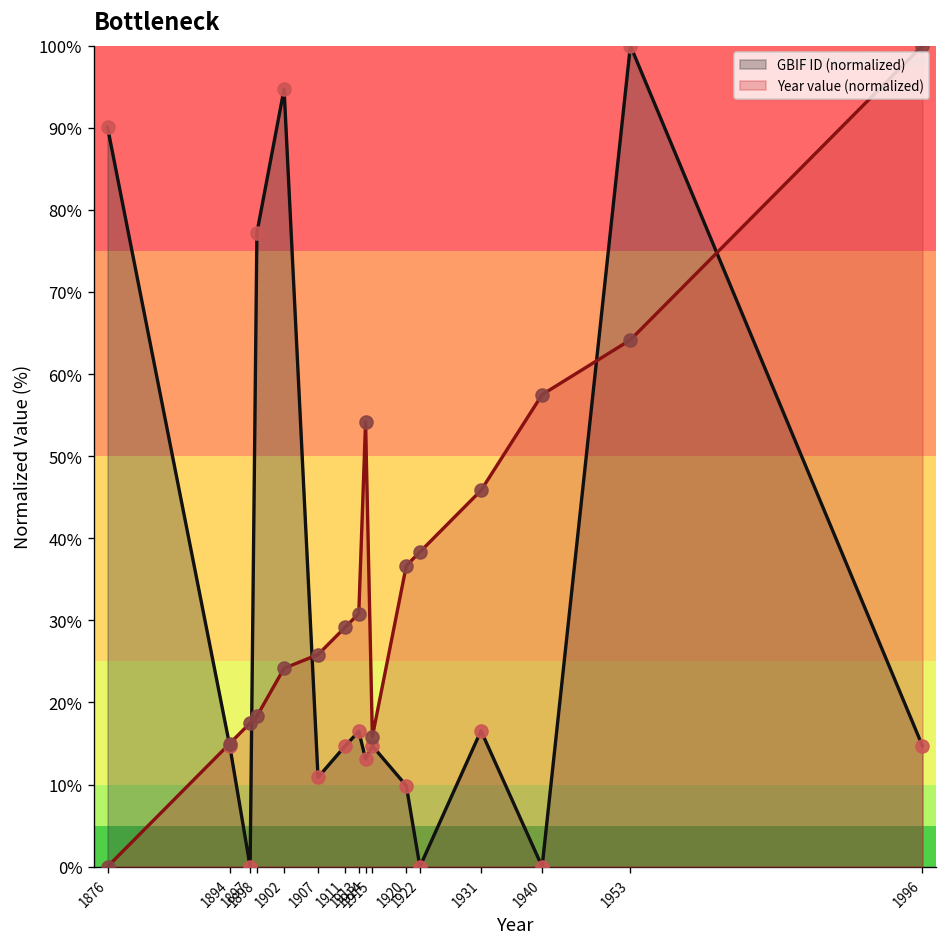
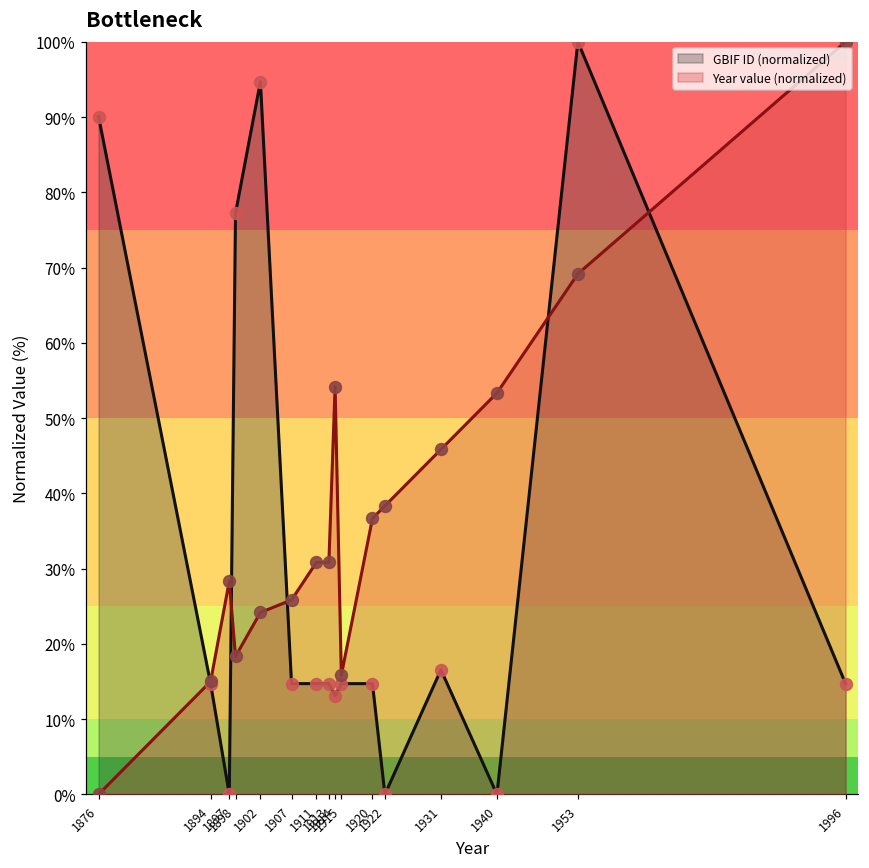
  {
    "GBIF ID (normalized)": {
      "1876": "90%",
      "1897": "0%",
      "1898": "77%",
      "1902": "95%",
-     "1907": "11%",
+     "1907": "15%",
      "1911": "15%",
-     "1913": "16%",
+     "1913": "15%",
      "1914": "13%",
      "1915": "15%",
-     "1920": "10%",
+     "1920": "15%",
      "1922": "0%",
      "1931": "17%",
      "1940": "0%",
      "1953": "100%",
      "1996": "15%"
    },
    "Year value (normalized)": {
      "1876": "0%",
-     "1897": "18%",
+     "1897": "28%",
      "1898": "18%",
      "1902": "24%",
      "1907": "26%",
-     "1911": "29%",
+     "1911": "31%",
      "1913": "31%",
      "1914": "54%",
      "1915": "16%",
      "1920": "37%",
      "1922": "38%",
      "1931": "46%",
-     "1940": "57%",
-     "1953": "64%",
+     "1940": "53%",
+     "1953": "69%",
      "1996": "100%"
    }
  }
